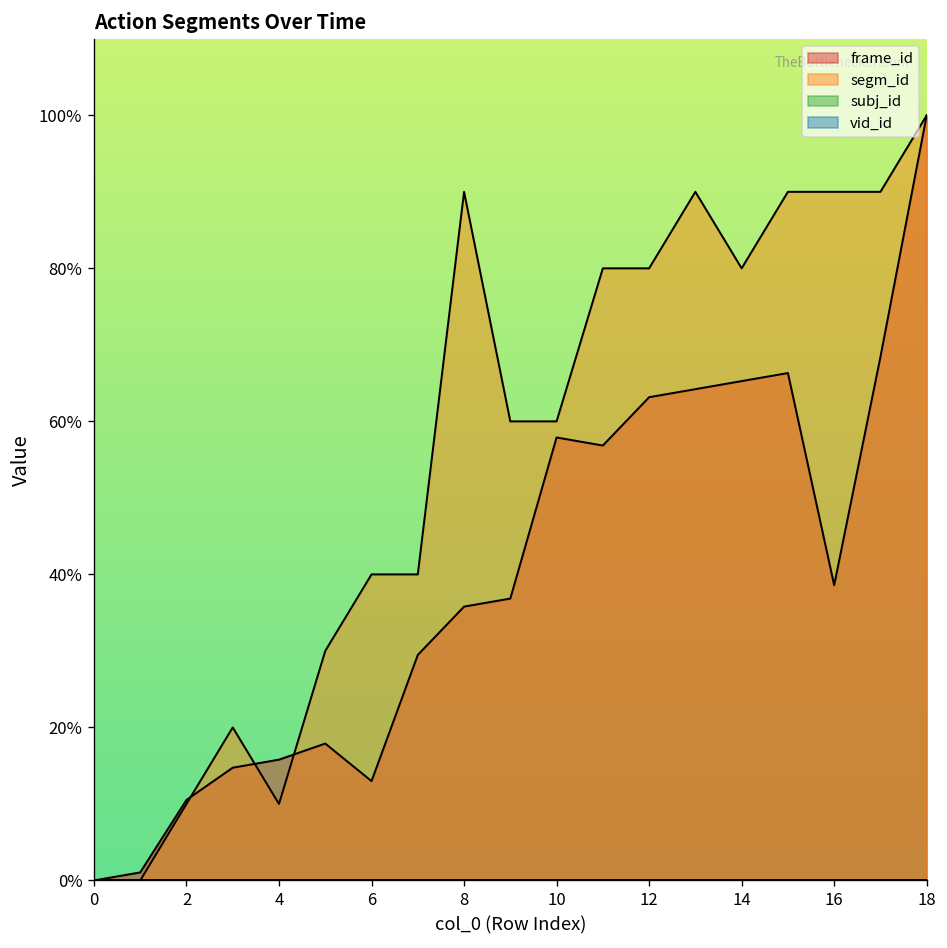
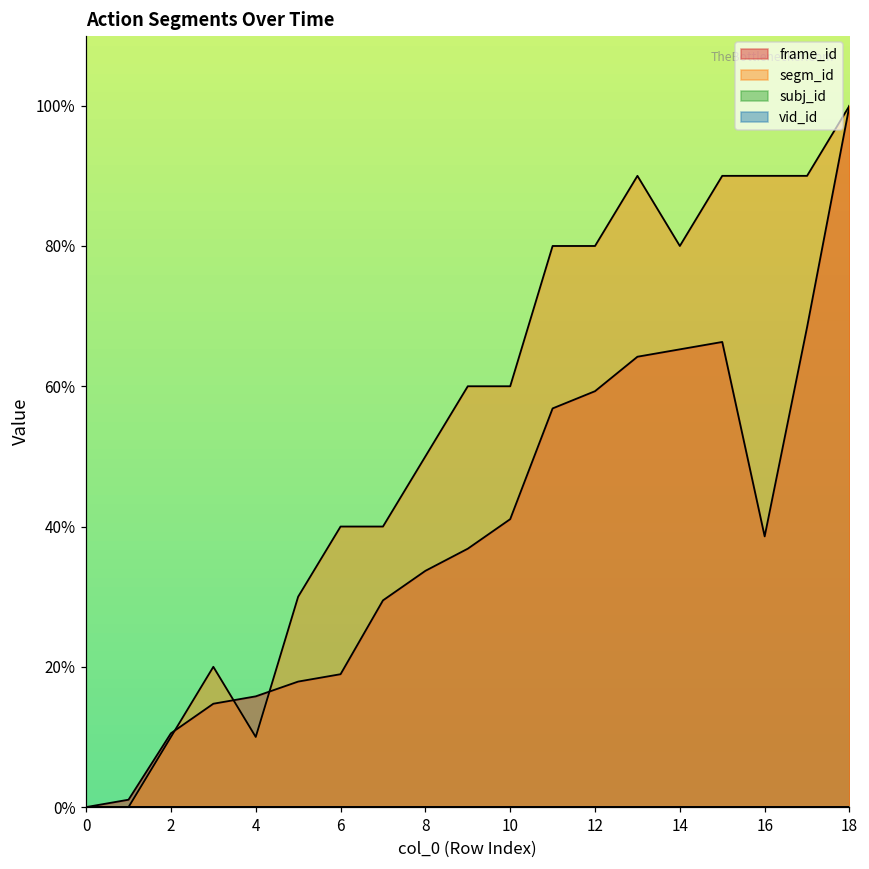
  {
    "frame_id": {
      "2": "11%",
      "4": "16%",
-     "6": "13%",
-     "8": "36%",
-     "10": "58%",
-     "12": "63%",
+     "6": "19%",
+     "8": "34%",
+     "10": "41%",
+     "12": "59%",
      "14": "65%",
      "16": "39%"
    },
    "segm_id": {
      "2": "10%",
      "4": "10%",
      "6": "40%",
-     "8": "90%",
+     "8": "50%",
      "10": "60%",
      "12": "80%",
      "14": "80%",
      "16": "90%"
    },
    "vid_id": {
      "2": "0%",
      "4": "0%",
      "6": "0%",
      "8": "0%",
      "10": "0%",
      "12": "0%",
      "14": "0%",
      "16": "0%",
      "18": "0%"
    }
  }
